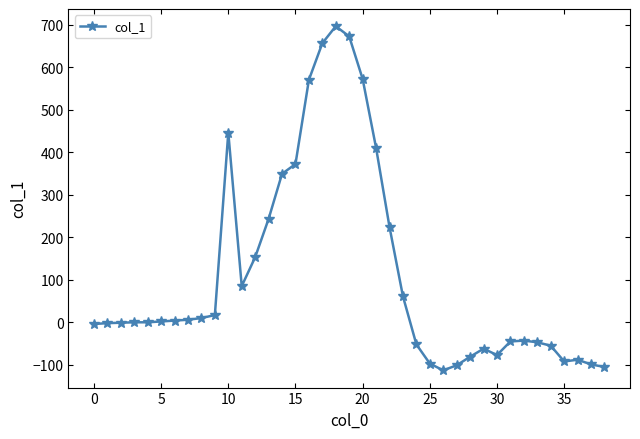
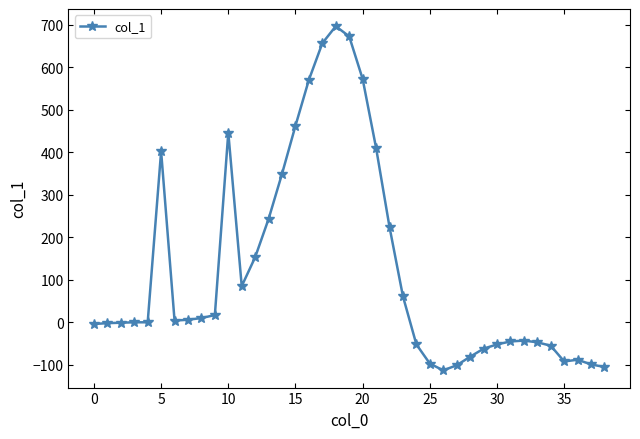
  {
    "0": 0,
-   "5": 0,
+   "5": 400,
    "10": 450,
-   "15": 370,
+   "15": 460,
    "20": 570,
    "25": -100,
-   "30": -80,
+   "30": -50,
    "35": -90
  }
